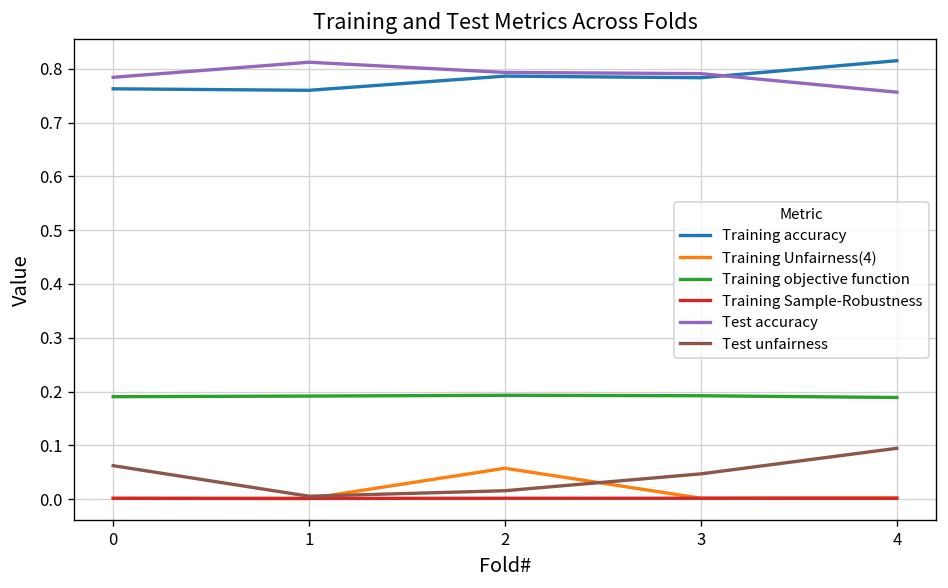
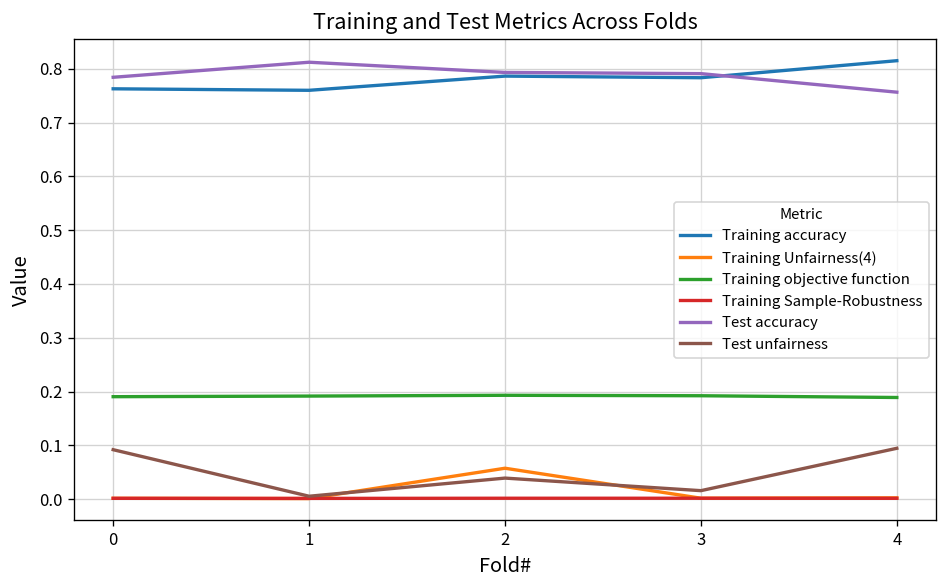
  {
    "Training accuracy": {
      "0": 0.76,
      "1": 0.76,
      "2": 0.79,
      "3": 0.78,
      "4": 0.82
    },
    "Training Unfairness(4)": {
      "2": 0.06
    },
    "Training objective function": {
      "0": 0.19,
      "1": 0.19,
      "2": 0.19,
      "3": 0.19,
      "4": 0.19
    },
    "Training Sample-Robustness": {
      "2": 0.00
    },
    "Test accuracy": {
      "0": 0.78,
      "1": 0.81,
      "2": 0.79,
      "3": 0.79,
      "4": 0.76
    },
    "Test unfairness": {
-     "0": 0.06,
-     "2": 0.02,
-     "3": 0.05,
+     "0": 0.09,
+     "2": 0.04,
+     "3": 0.02,
      "4": 0.09
    }
  }
